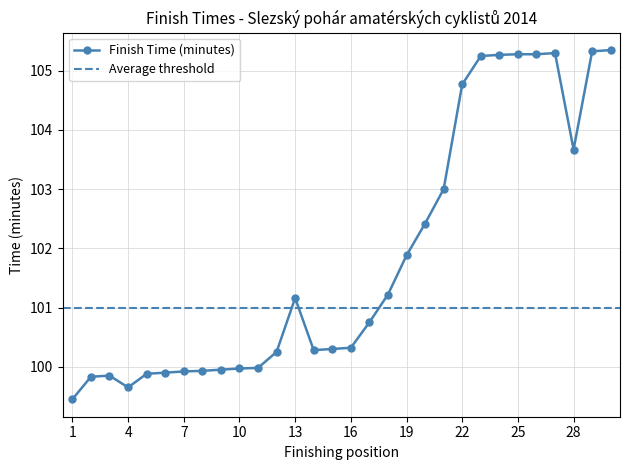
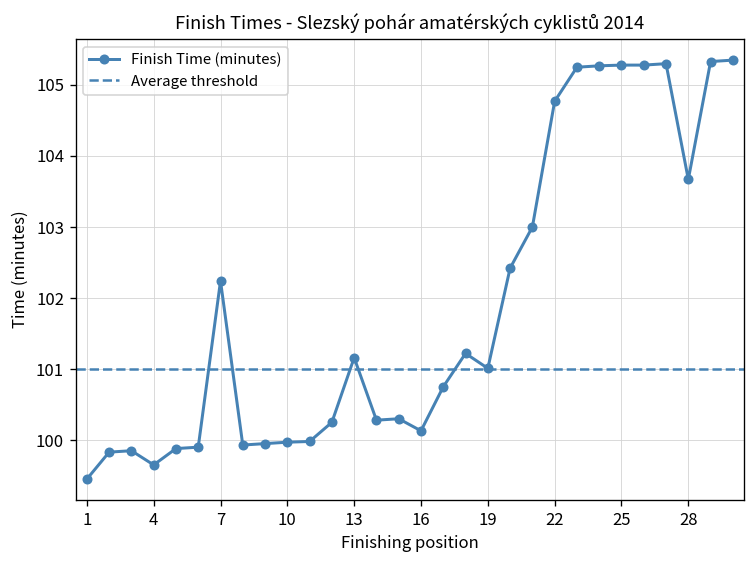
  {
    "1": 99.5,
    "4": 99.7,
-   "7": 99.9,
+   "7": 102.2,
    "10": 100.0,
    "13": 101.2,
-   "16": 100.3,
-   "19": 101.9,
+   "16": 100.1,
+   "19": 101.0,
    "22": 104.8,
    "25": 105.3,
    "28": 103.7
  }
